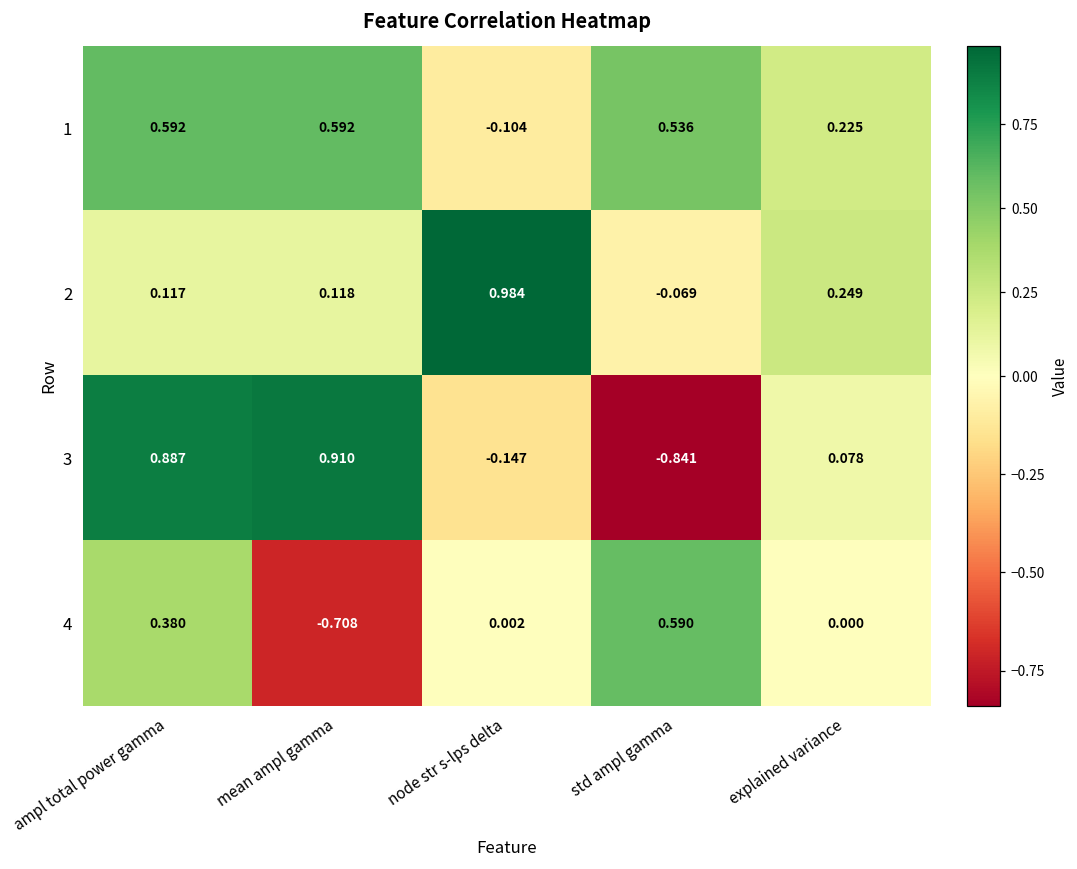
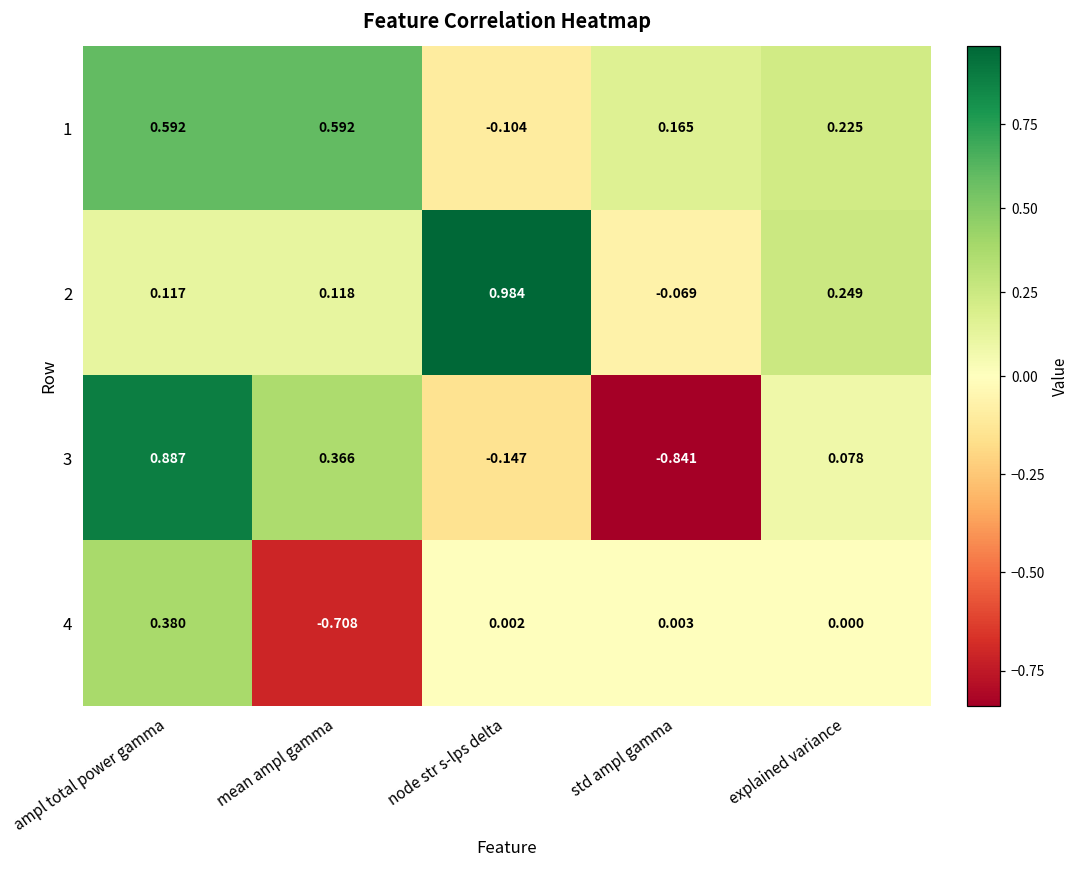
  {
    "1": {
      "ampl total power gamma": 0.592,
      "mean ampl gamma": 0.592,
      "node str s-lps delta": -0.104,
-     "std ampl gamma": 0.536,
+     "std ampl gamma": 0.165,
      "explained variance": 0.225
    },
    "2": {
      "ampl total power gamma": 0.117,
      "mean ampl gamma": 0.118,
      "node str s-lps delta": 0.984,
      "std ampl gamma": -0.069,
      "explained variance": 0.249
    },
    "3": {
      "ampl total power gamma": 0.887,
-     "mean ampl gamma": 0.910,
+     "mean ampl gamma": 0.366,
      "node str s-lps delta": -0.147,
      "std ampl gamma": -0.841,
      "explained variance": 0.078
    },
    "4": {
      "ampl total power gamma": 0.380,
      "mean ampl gamma": -0.708,
      "node str s-lps delta": 0.002,
-     "std ampl gamma": 0.590,
+     "std ampl gamma": 0.003,
      "explained variance": 0.000
    }
  }
